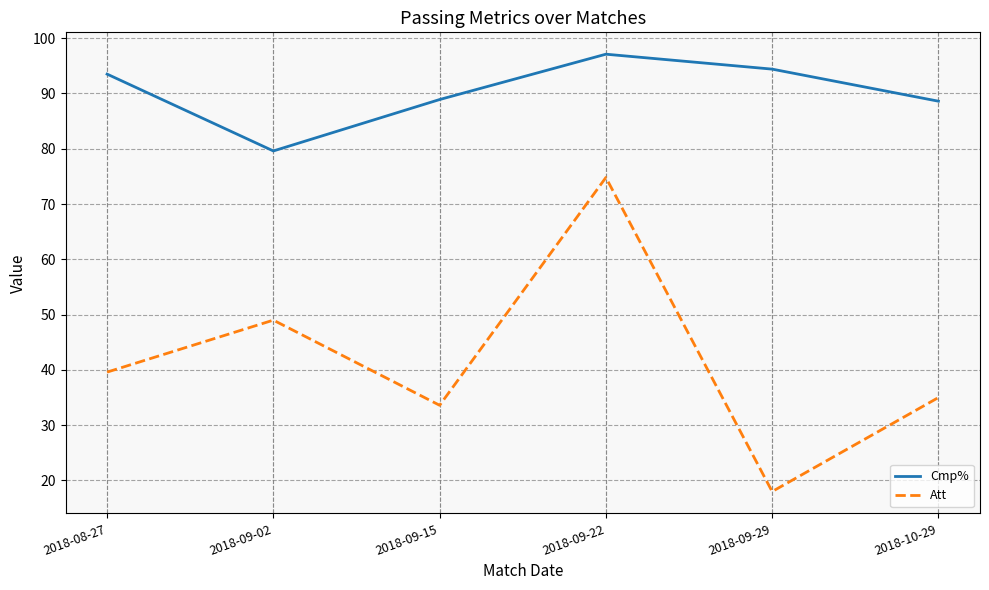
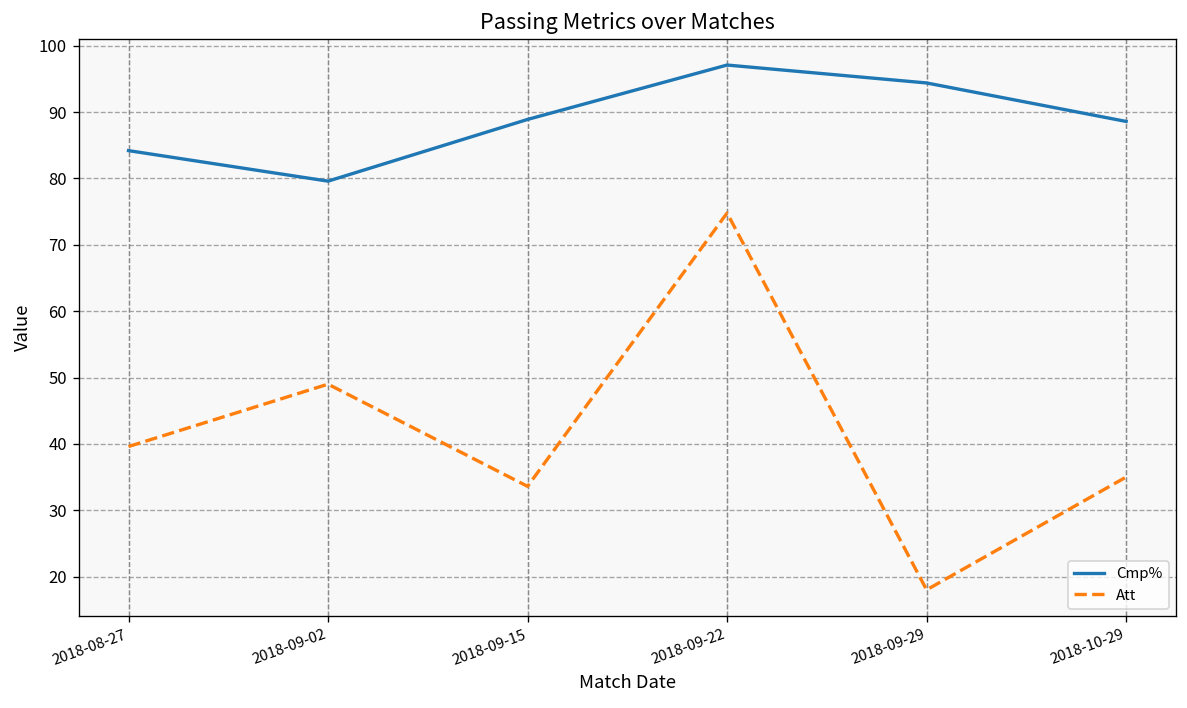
  {
    "Cmp%": {
-     "2018-08-27": 94,
+     "2018-08-27": 84,
      "2018-09-02": 80,
      "2018-09-15": 89,
      "2018-09-22": 97,
      "2018-09-29": 94,
      "2018-10-29": 89
    },
    "Att": {
      "2018-08-27": 40,
      "2018-09-02": 49,
      "2018-09-15": 34,
      "2018-09-22": 75,
      "2018-09-29": 18,
      "2018-10-29": 35
    }
  }
